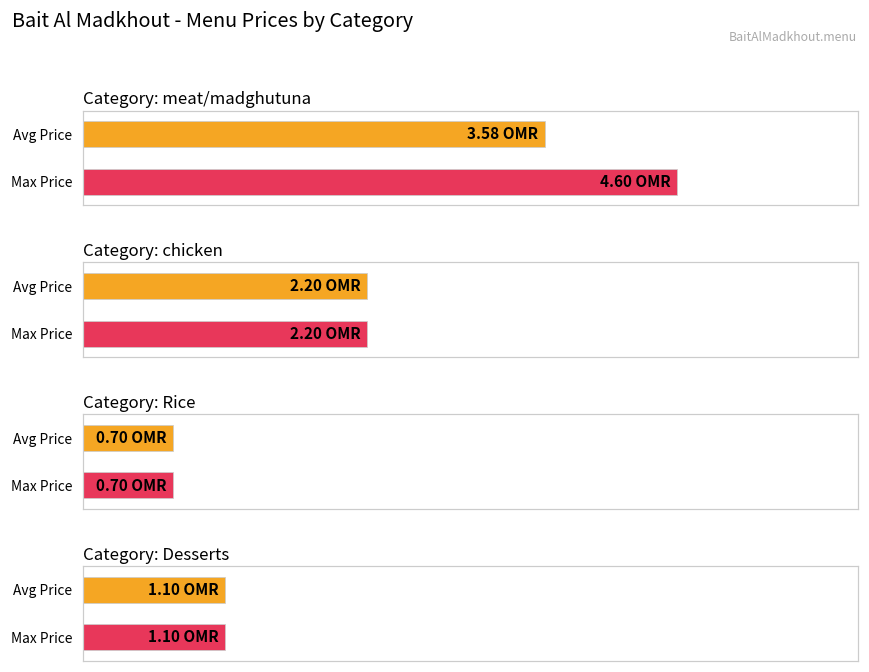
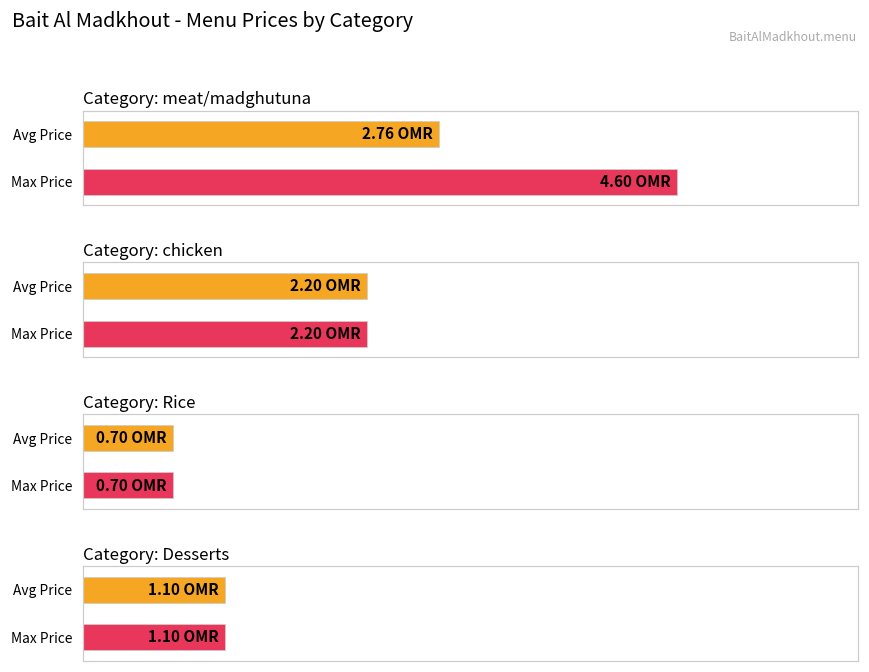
  {
    "Category: meat/madghutuna": {
-     "Avg Price": 3.58,
+     "Avg Price": 2.76,
      "Max Price": 4.60
    },
    "Category: chicken": {
      "Avg Price": 2.20,
      "Max Price": 2.20
    },
    "Category: Rice": {
      "Avg Price": 0.70,
      "Max Price": 0.70
    },
    "Category: Desserts": {
      "Avg Price": 1.10,
      "Max Price": 1.10
    }
  }
